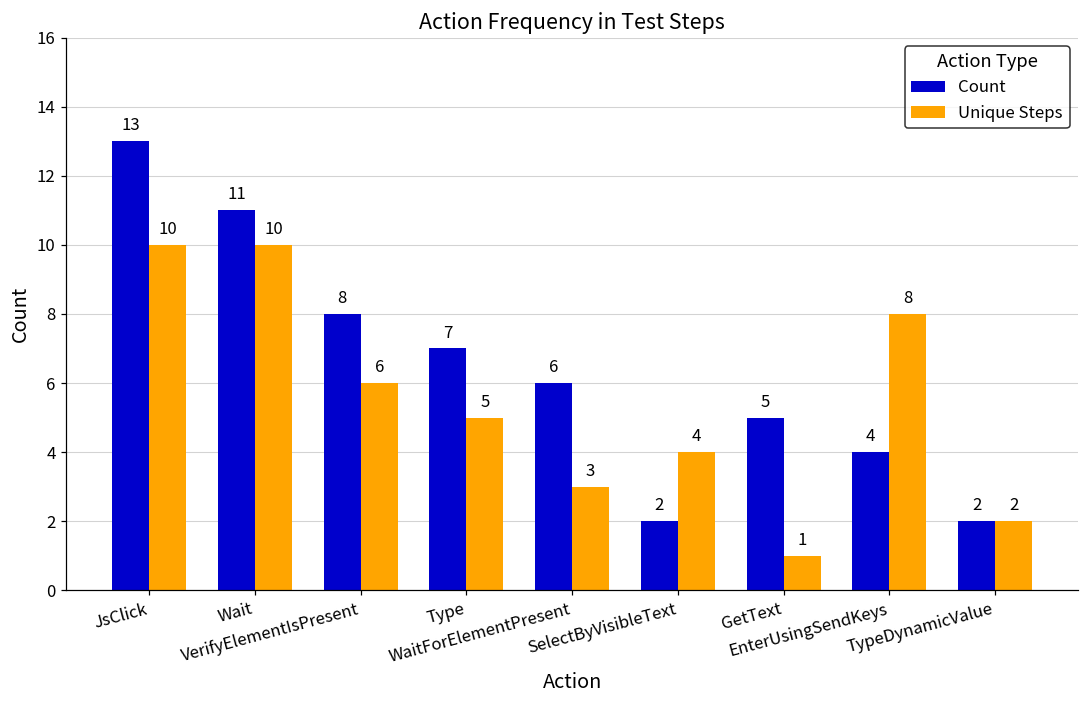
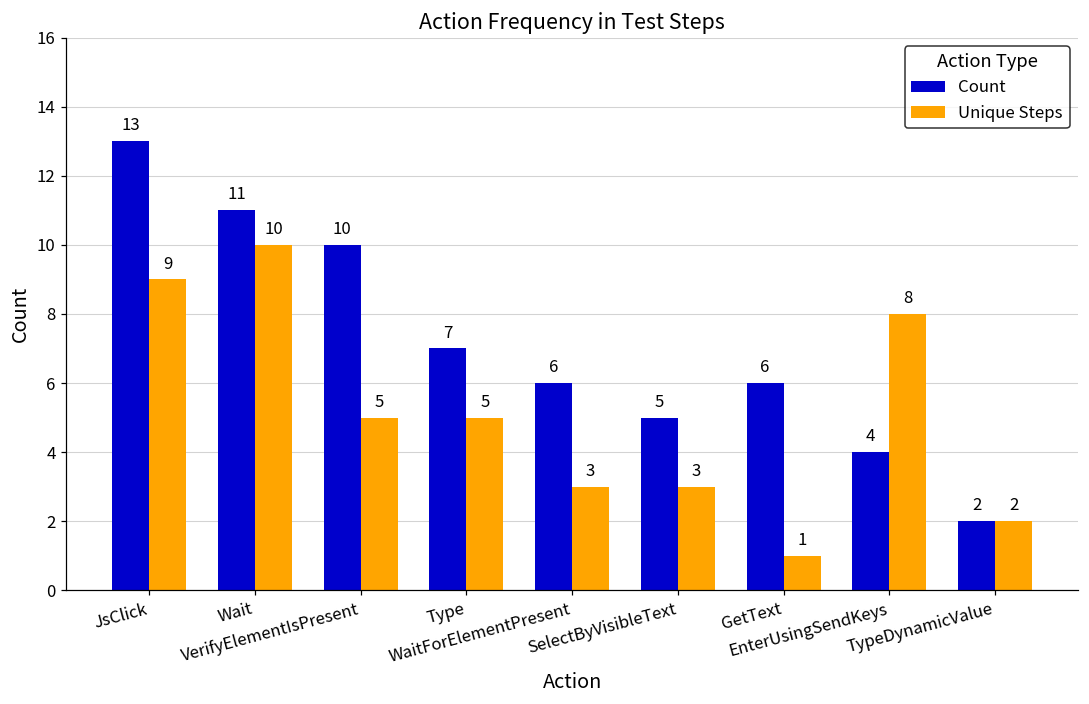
  {
    "Count": {
      "JsClick": 13,
      "Wait": 11,
-     "VerifyElementIsPresent": 8,
+     "VerifyElementIsPresent": 10,
      "Type": 7,
      "WaitForElementPresent": 6,
-     "SelectByVisibleText": 2,
-     "GetText": 5,
+     "SelectByVisibleText": 5,
+     "GetText": 6,
      "EnterUsingSendKeys": 4,
      "TypeDynamicValue": 2
    },
    "Unique Steps": {
-     "JsClick": 10,
+     "JsClick": 9,
      "Wait": 10,
-     "VerifyElementIsPresent": 6,
+     "VerifyElementIsPresent": 5,
      "Type": 5,
      "WaitForElementPresent": 3,
-     "SelectByVisibleText": 4,
+     "SelectByVisibleText": 3,
      "GetText": 1,
      "EnterUsingSendKeys": 8,
      "TypeDynamicValue": 2
    }
  }
